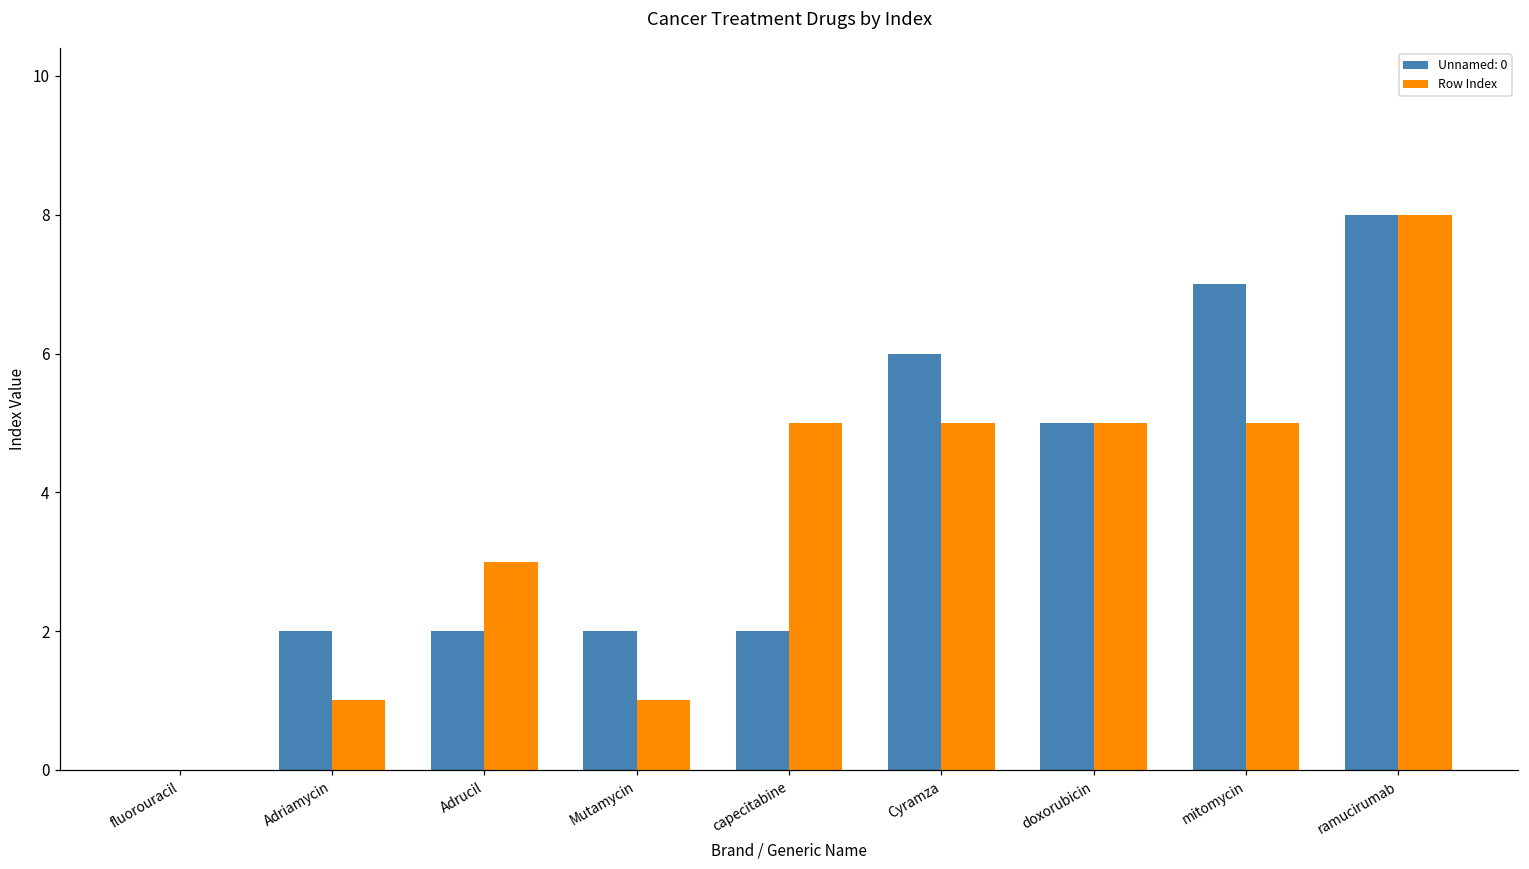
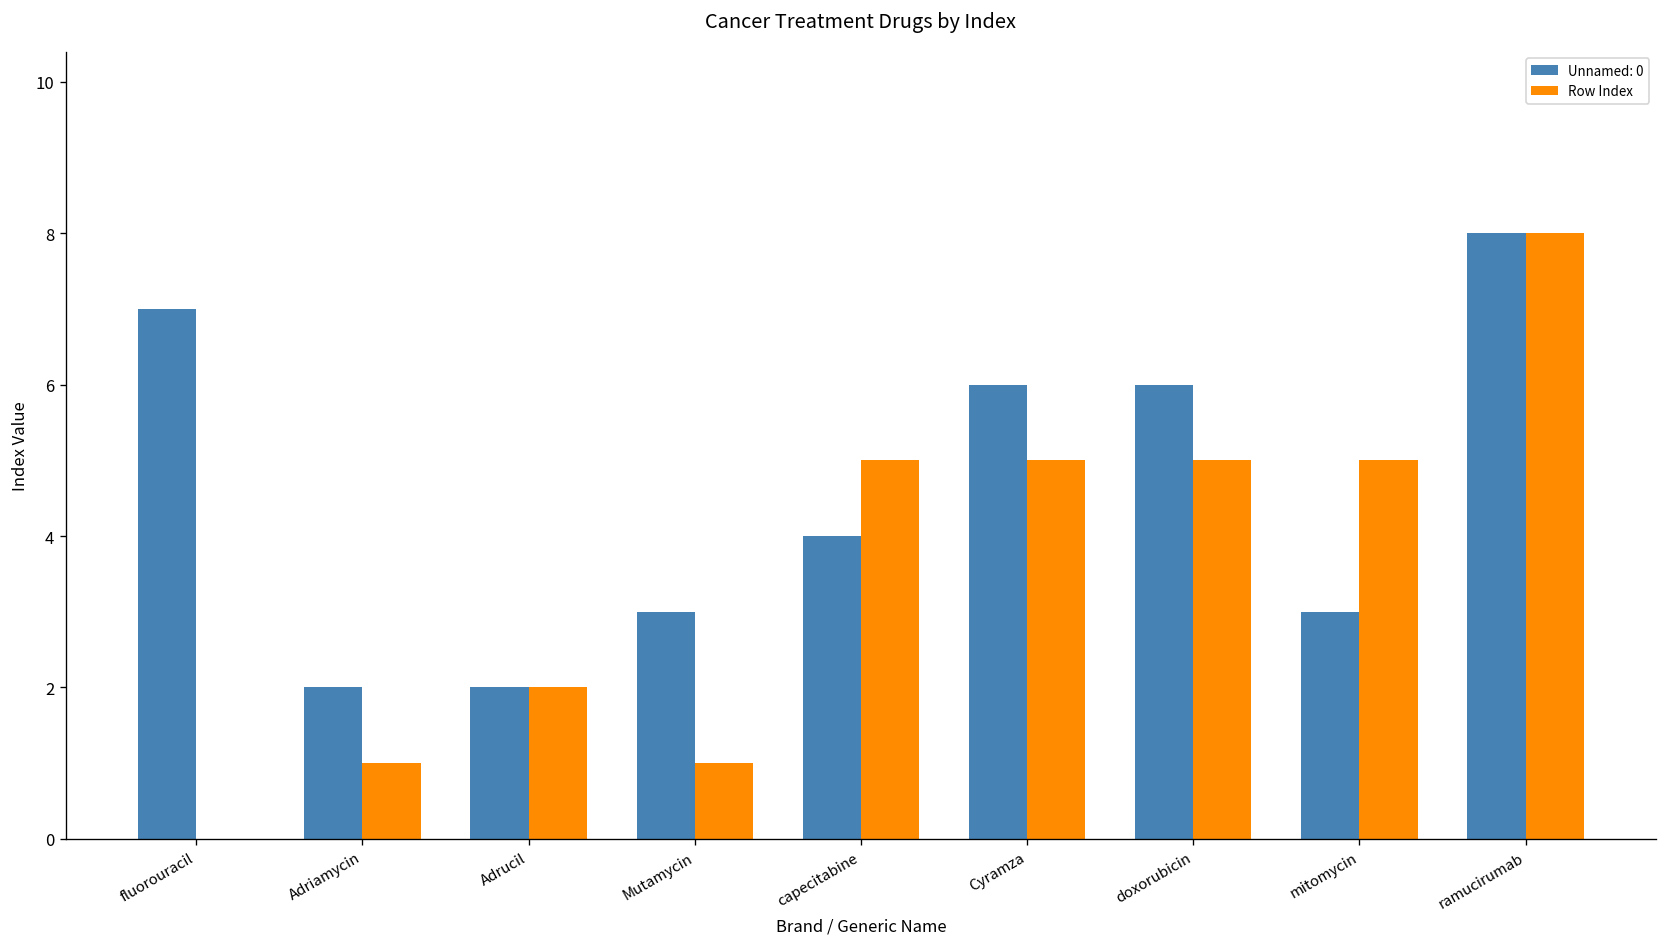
  {
    "Unnamed: 0": {
-     "fluorouracil": 0,
+     "fluorouracil": 7,
      "Adriamycin": 2,
      "Adrucil": 2,
-     "Mutamycin": 2,
-     "capecitabine": 2,
+     "Mutamycin": 3,
+     "capecitabine": 4,
      "Cyramza": 6,
-     "doxorubicin": 5,
-     "mitomycin": 7,
+     "doxorubicin": 6,
+     "mitomycin": 3,
      "ramucirumab": 8
    },
    "Row Index": {
      "fluorouracil": 0,
      "Adriamycin": 1,
-     "Adrucil": 3,
+     "Adrucil": 2,
      "Mutamycin": 1,
      "capecitabine": 5,
      "Cyramza": 5,
      "doxorubicin": 5,
      "mitomycin": 5,
      "ramucirumab": 8
    }
  }
